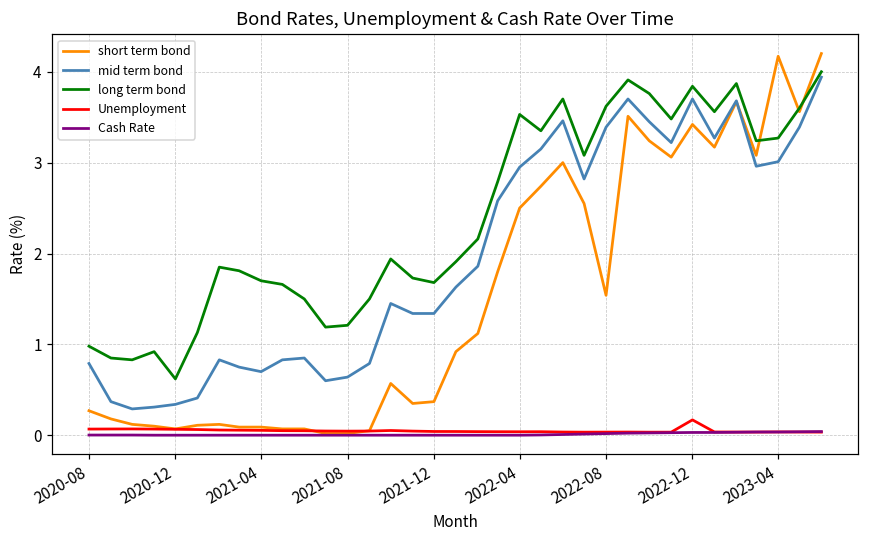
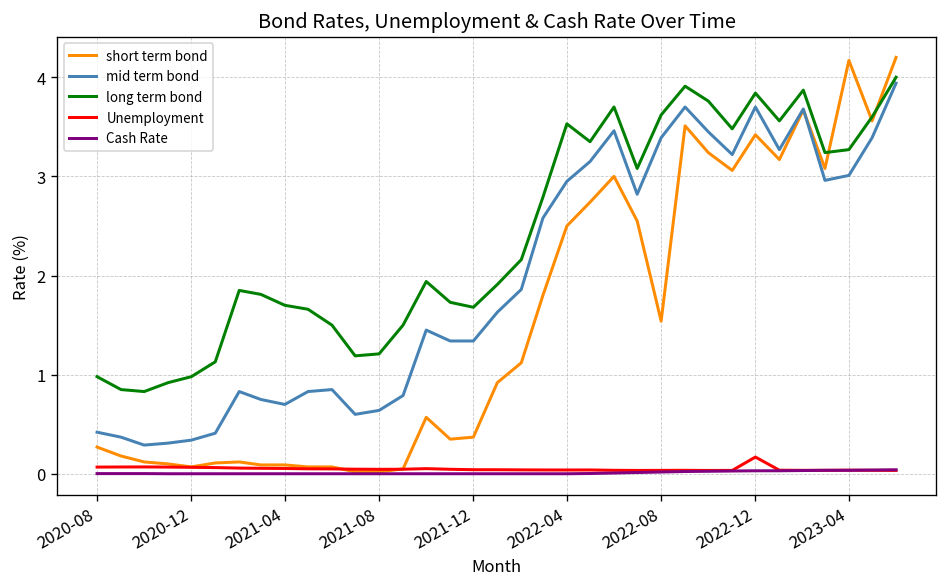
  {
    "short term bond": {
      "2020-08": 0.3,
      "2021-04": 0.1,
      "2021-12": 0.4,
      "2022-04": 2.5,
      "2022-08": 1.5,
      "2022-12": 3.4,
      "2023-04": 4.2
    },
    "mid term bond": {
-     "2020-08": 0.8,
+     "2020-08": 0.4,
      "2020-12": 0.3,
      "2021-04": 0.7,
      "2021-08": 0.6,
      "2021-12": 1.3,
      "2022-04": 3.0,
      "2022-08": 3.4,
      "2022-12": 3.7,
      "2023-04": 3.0
    },
    "long term bond": {
      "2020-08": 1.0,
-     "2020-12": 0.6,
+     "2020-12": 1.0,
      "2021-04": 1.7,
      "2021-08": 1.2,
      "2021-12": 1.7,
      "2022-04": 3.5,
      "2022-08": 3.6,
      "2022-12": 3.8,
      "2023-04": 3.3
    },
    "Unemployment": {
      "2020-08": 0.1,
      "2021-04": 0.1,
      "2021-12": 0.0,
      "2022-04": 0.0,
      "2022-12": 0.2
    },
    "Cash Rate": {
      "2020-08": 0.0,
      "2020-12": 0.0,
      "2021-04": 0.0,
      "2021-12": 0.0,
      "2022-04": 0.0,
      "2022-12": 0.0
    }
  }
